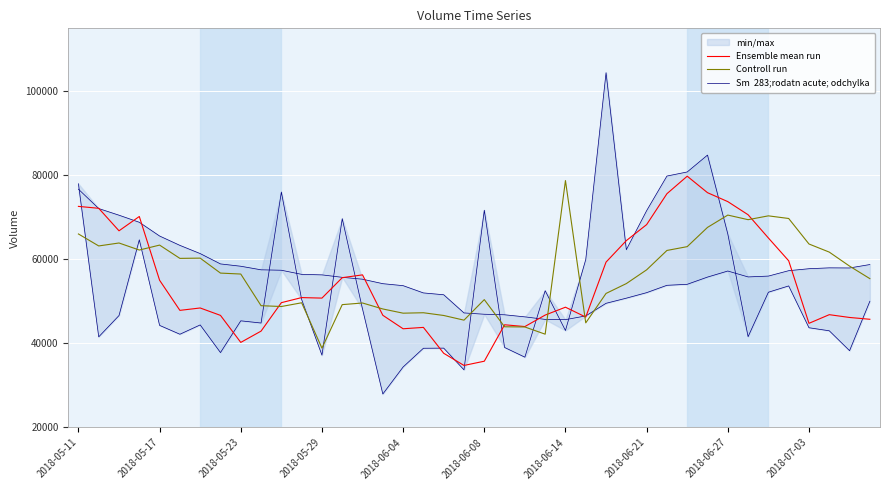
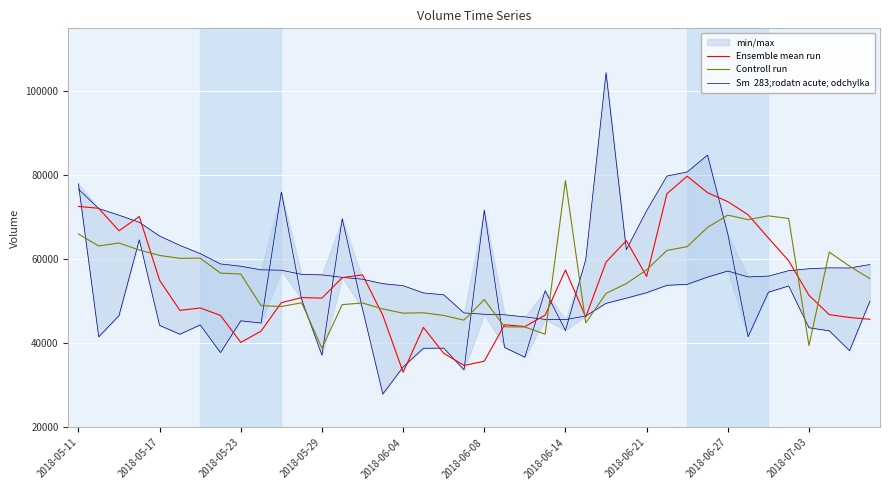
  {
    "Ensemble mean run": {
      "2018-05-11": 73000,
      "2018-05-17": 55000,
      "2018-05-23": 40000,
      "2018-05-29": 51000,
-     "2018-06-04": 43000,
+     "2018-06-04": 33000,
      "2018-06-08": 36000,
-     "2018-06-14": 49000,
-     "2018-06-21": 68000,
+     "2018-06-14": 57000,
+     "2018-06-21": 56000,
      "2018-06-27": 74000,
-     "2018-07-03": 45000
+     "2018-07-03": 51000
    },
    "Controll run": {
      "2018-05-11": 66000,
-     "2018-05-17": 63000,
+     "2018-05-17": 61000,
      "2018-05-23": 57000,
      "2018-05-29": 39000,
      "2018-06-04": 47000,
      "2018-06-08": 50000,
      "2018-06-14": 79000,
      "2018-06-21": 58000,
      "2018-06-27": 71000,
-     "2018-07-03": 64000
+     "2018-07-03": 39000
    }
  }
